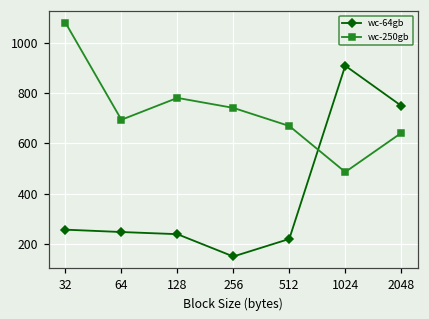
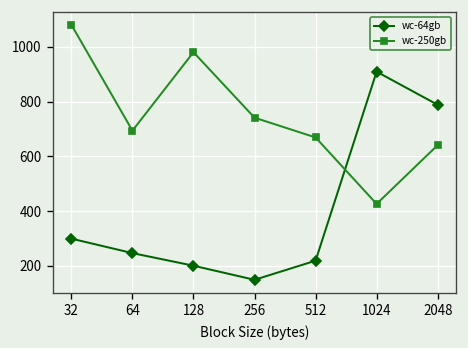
  {
    "wc-64gb": {
-     "32": 260,
+     "32": 300,
      "64": 250,
-     "128": 240,
+     "128": 200,
      "256": 150,
      "512": 220,
      "1024": 910,
-     "2048": 750
+     "2048": 790
    },
    "wc-250gb": {
      "32": 1080,
      "64": 690,
-     "128": 780,
+     "128": 980,
      "256": 740,
      "512": 670,
-     "1024": 490,
+     "1024": 430,
      "2048": 640
    }
  }
